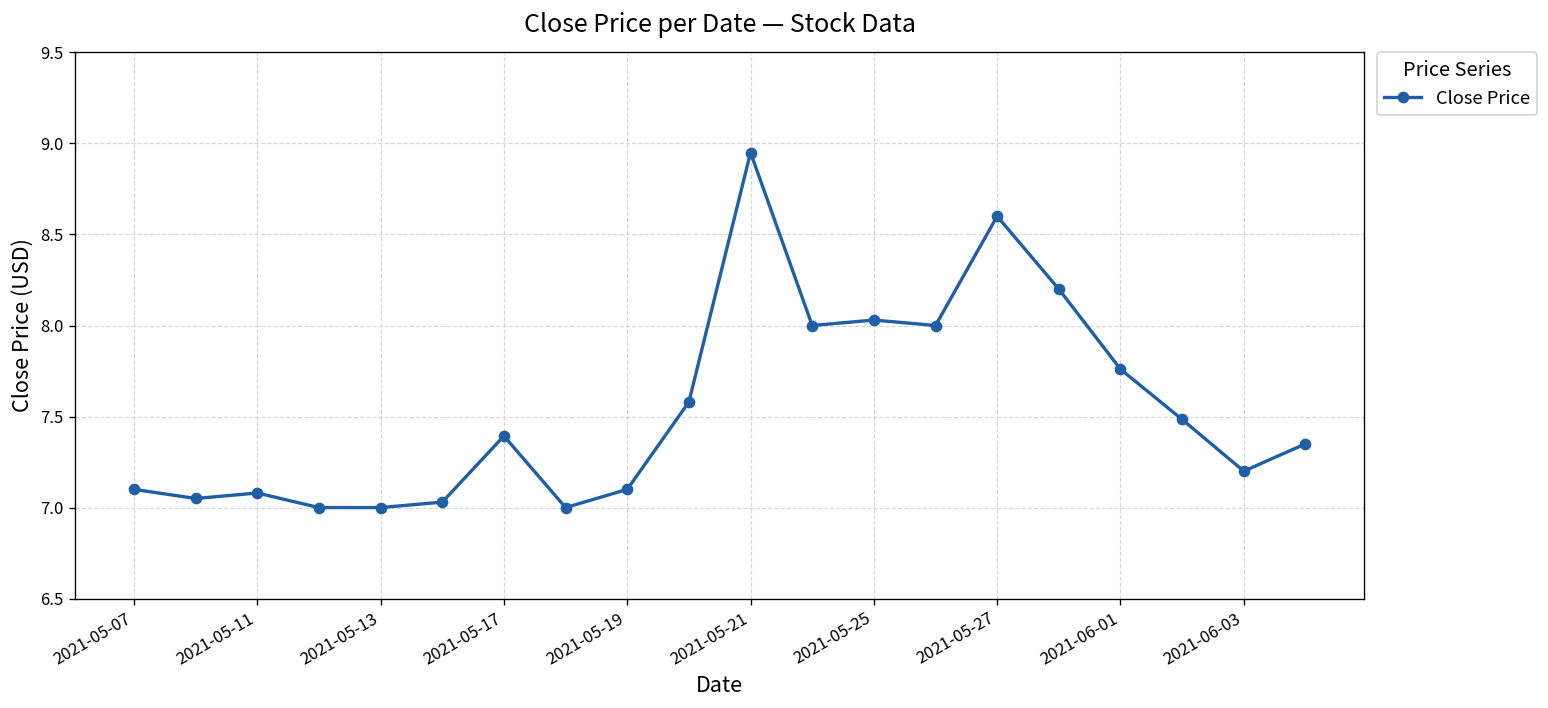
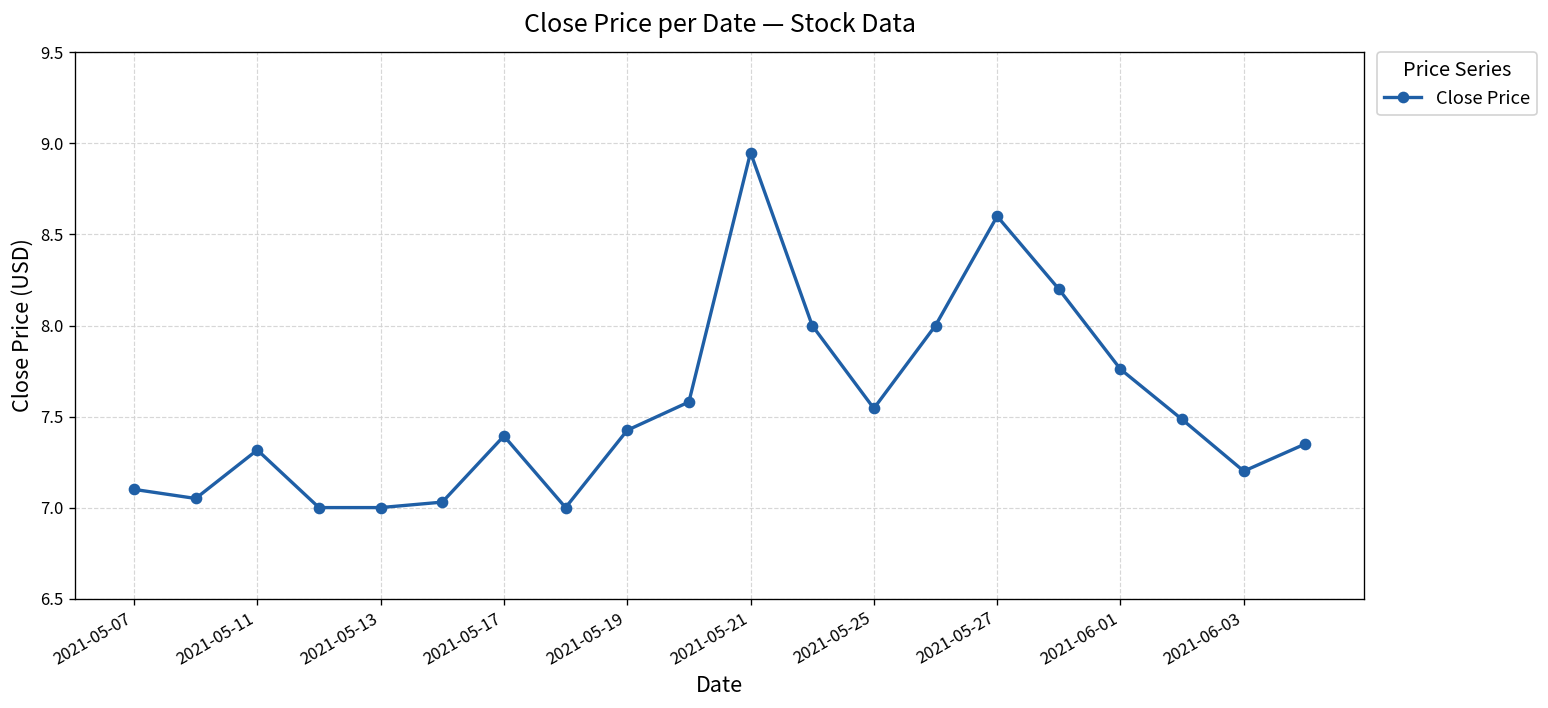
  {
    "2021-05-07": 7.10,
-   "2021-05-11": 7.08,
+   "2021-05-11": 7.32,
    "2021-05-13": 7.00,
    "2021-05-17": 7.39,
-   "2021-05-19": 7.10,
+   "2021-05-19": 7.42,
    "2021-05-21": 8.95,
-   "2021-05-25": 8.03,
+   "2021-05-25": 7.54,
    "2021-05-27": 8.60,
    "2021-06-01": 7.76,
    "2021-06-03": 7.20
  }
